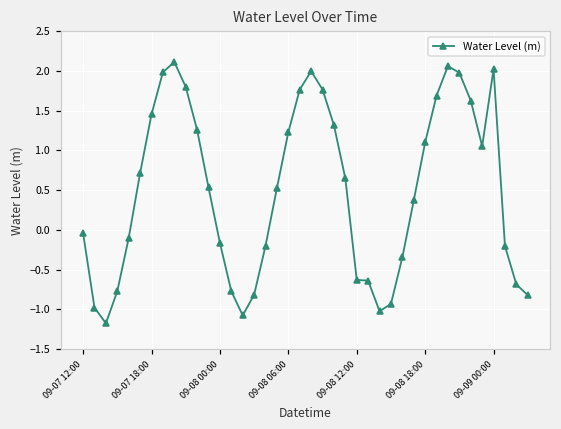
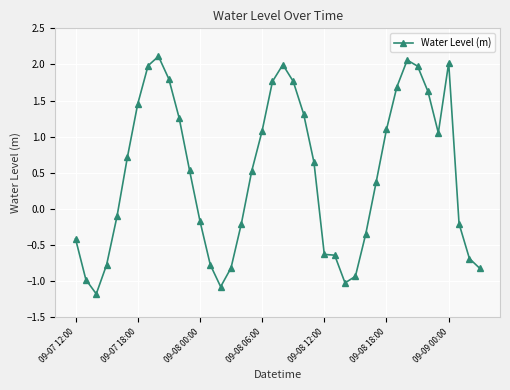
  {
-   "09-07 12:00": 0.0,
+   "09-07 12:00": -0.4,
    "09-07 18:00": 1.5,
    "09-08 00:00": -0.2,
-   "09-08 06:00": 1.2,
+   "09-08 06:00": 1.1,
    "09-08 12:00": -0.6,
    "09-08 18:00": 1.1,
    "09-09 00:00": 2.0
  }
